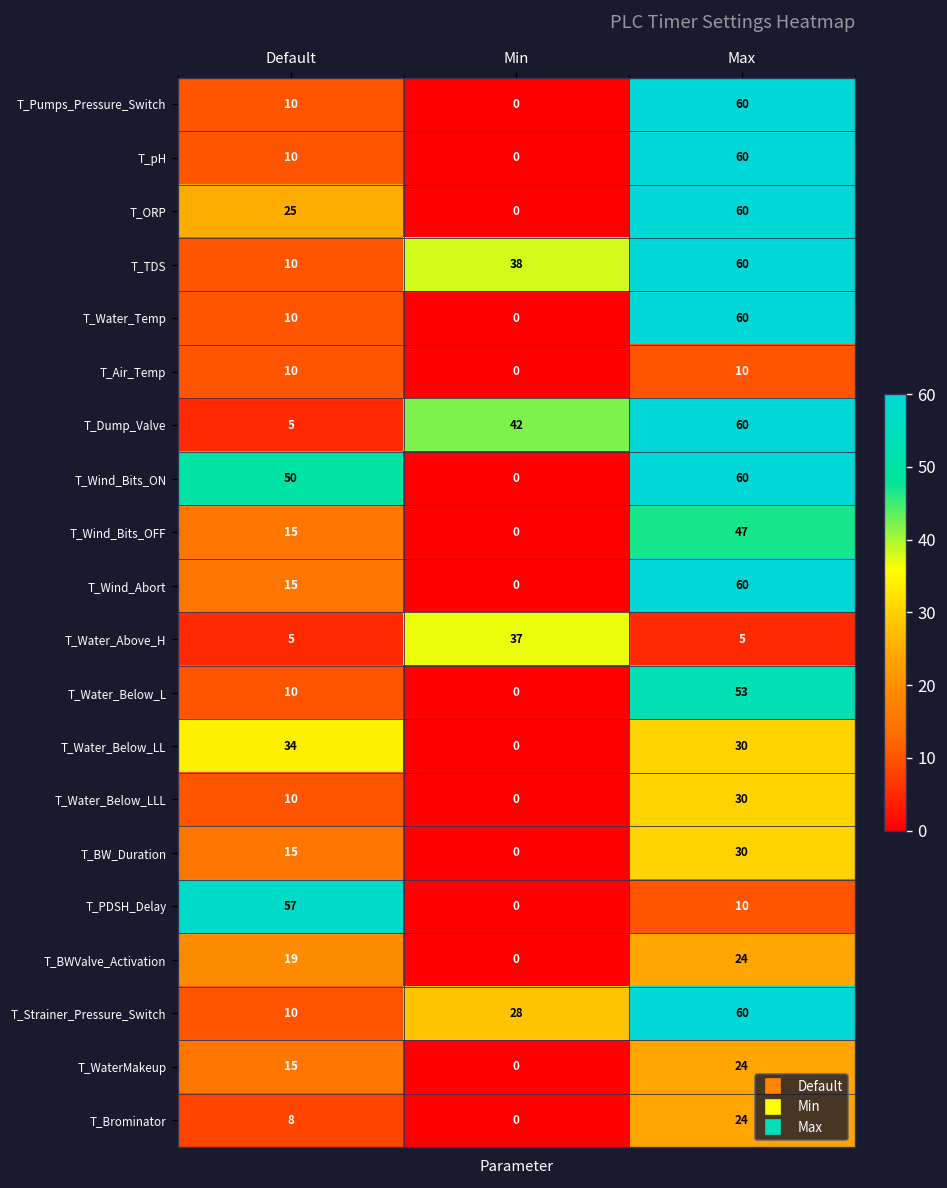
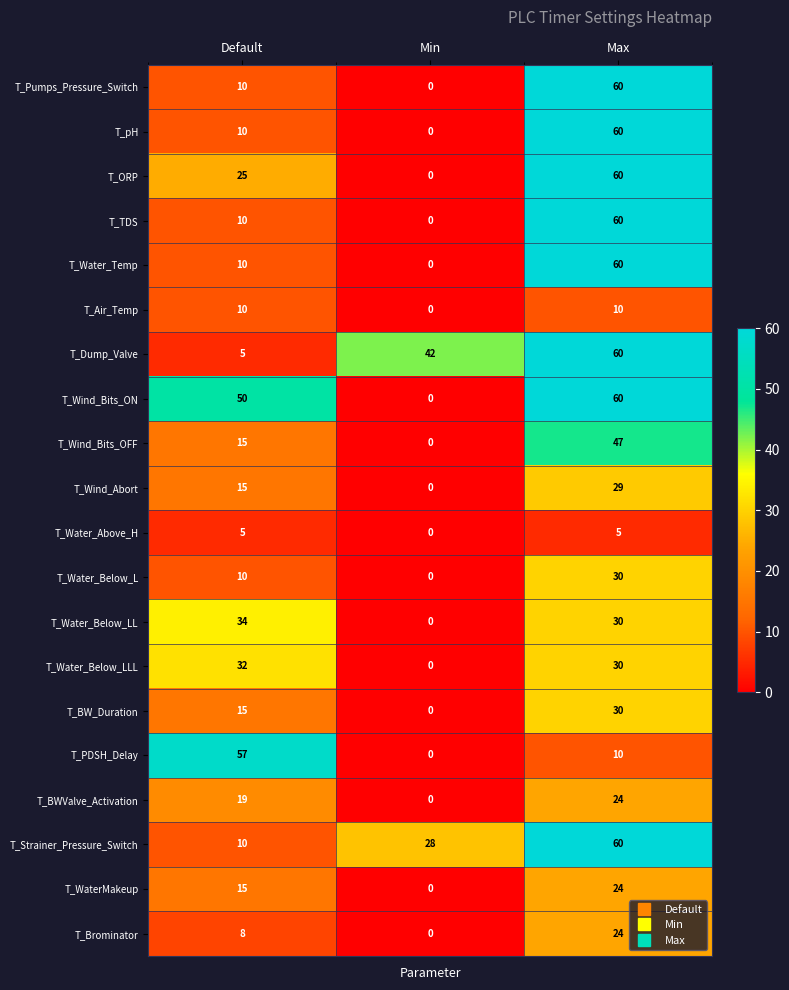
  {
    "T_Pumps_Pressure_Switch": {
      "Default": 10,
      "Min": 0,
      "Max": 60
    },
    "T_pH": {
      "Default": 10,
      "Min": 0,
      "Max": 60
    },
    "T_ORP": {
      "Default": 25,
      "Min": 0,
      "Max": 60
    },
    "T_TDS": {
      "Default": 10,
-     "Min": 38,
+     "Min": 0,
      "Max": 60
    },
    "T_Water_Temp": {
      "Default": 10,
      "Min": 0,
      "Max": 60
    },
    "T_Air_Temp": {
      "Default": 10,
      "Min": 0,
      "Max": 10
    },
    "T_Dump_Valve": {
      "Default": 5,
      "Min": 42,
      "Max": 60
    },
    "T_Wind_Bits_ON": {
      "Default": 50,
      "Min": 0,
      "Max": 60
    },
    "T_Wind_Bits_OFF": {
      "Default": 15,
      "Min": 0,
      "Max": 47
    },
    "T_Wind_Abort": {
      "Default": 15,
      "Min": 0,
-     "Max": 60
+     "Max": 29
    },
    "T_Water_Above_H": {
      "Default": 5,
-     "Min": 37,
+     "Min": 0,
      "Max": 5
    },
    "T_Water_Below_L": {
      "Default": 10,
      "Min": 0,
-     "Max": 53
+     "Max": 30
    },
    "T_Water_Below_LL": {
      "Default": 34,
      "Min": 0,
      "Max": 30
    },
    "T_Water_Below_LLL": {
-     "Default": 10,
+     "Default": 32,
      "Min": 0,
      "Max": 30
    },
    "T_BW_Duration": {
      "Default": 15,
      "Min": 0,
      "Max": 30
    },
    "T_PDSH_Delay": {
      "Default": 57,
      "Min": 0,
      "Max": 10
    },
    "T_BWValve_Activation": {
      "Default": 19,
      "Min": 0,
      "Max": 24
    },
    "T_Strainer_Pressure_Switch": {
      "Default": 10,
      "Min": 28,
      "Max": 60
    },
    "T_WaterMakeup": {
      "Default": 15,
      "Min": 0,
      "Max": 24
    },
    "T_Brominator": {
      "Default": 8,
      "Min": 0,
      "Max": 24
    }
  }
